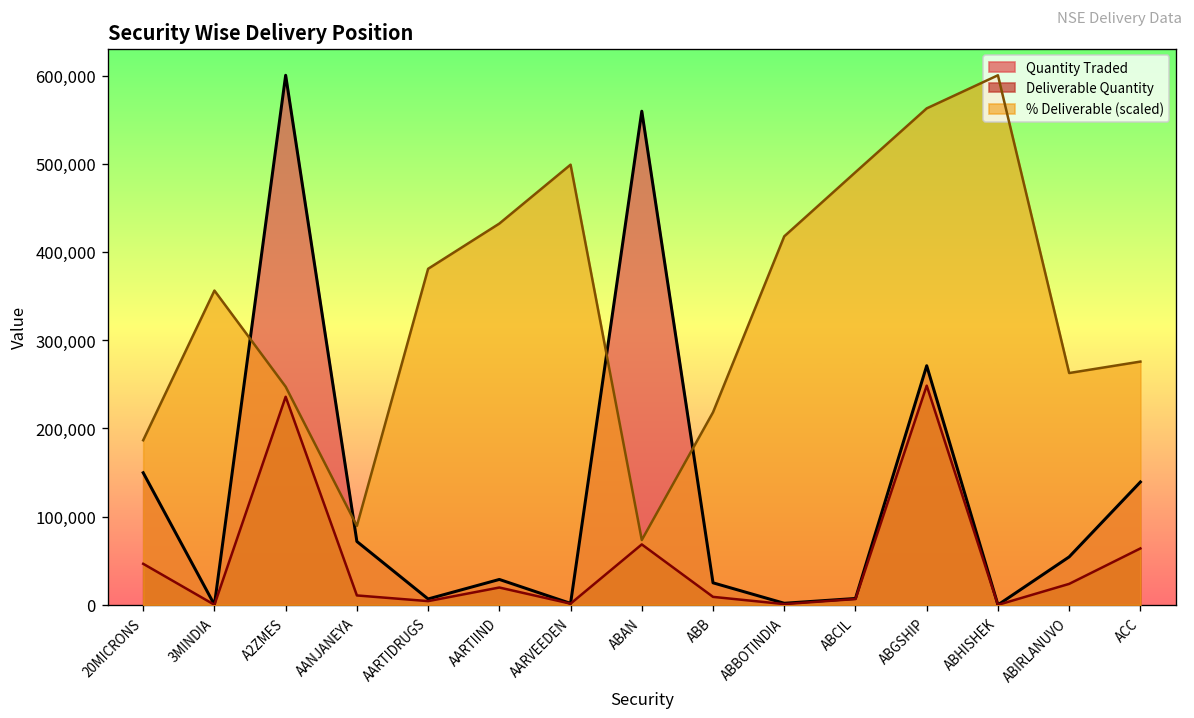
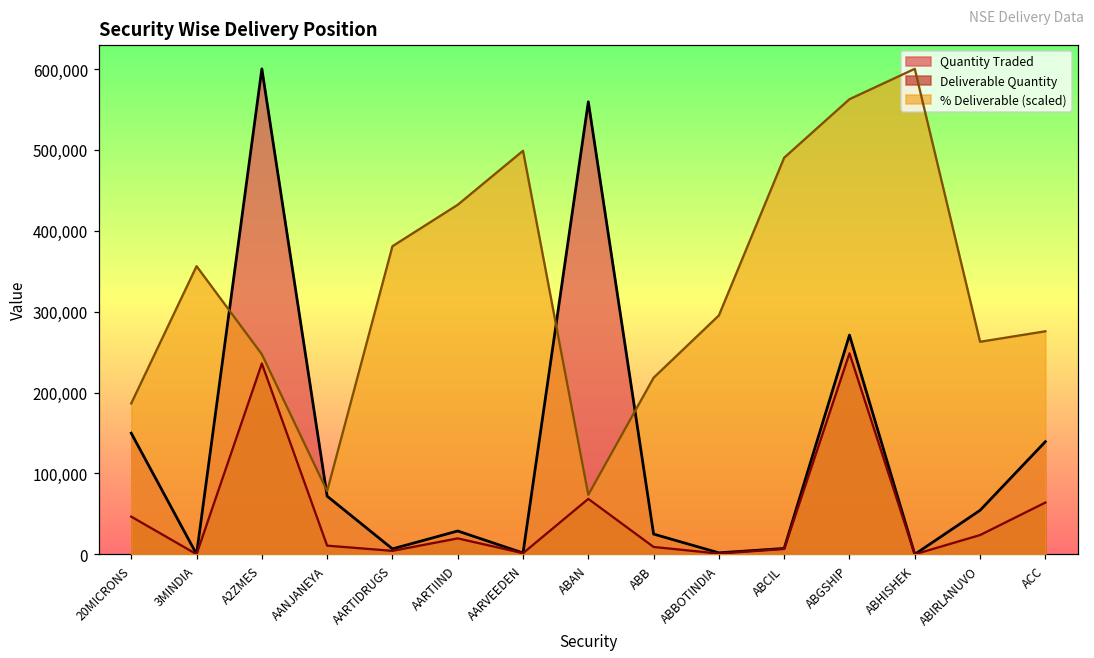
  {
    "% Deliverable (scaled)": {
      "20MICRONS": "190,000",
      "3MINDIA": "360,000",
      "A2ZMES": "250,000",
-     "AANJANEYA": "90,000",
+     "AANJANEYA": "80,000",
      "AARTIDRUGS": "380,000",
      "AARTIIND": "430,000",
      "AARVEEDEN": "500,000",
      "ABAN": "70,000",
      "ABB": "220,000",
-     "ABBOTINDIA": "420,000",
+     "ABBOTINDIA": "300,000",
      "ABCIL": "490,000",
      "ABGSHIP": "560,000",
      "ABIRLANUVO": "260,000",
      "ACC": "280,000"
    }
  }
